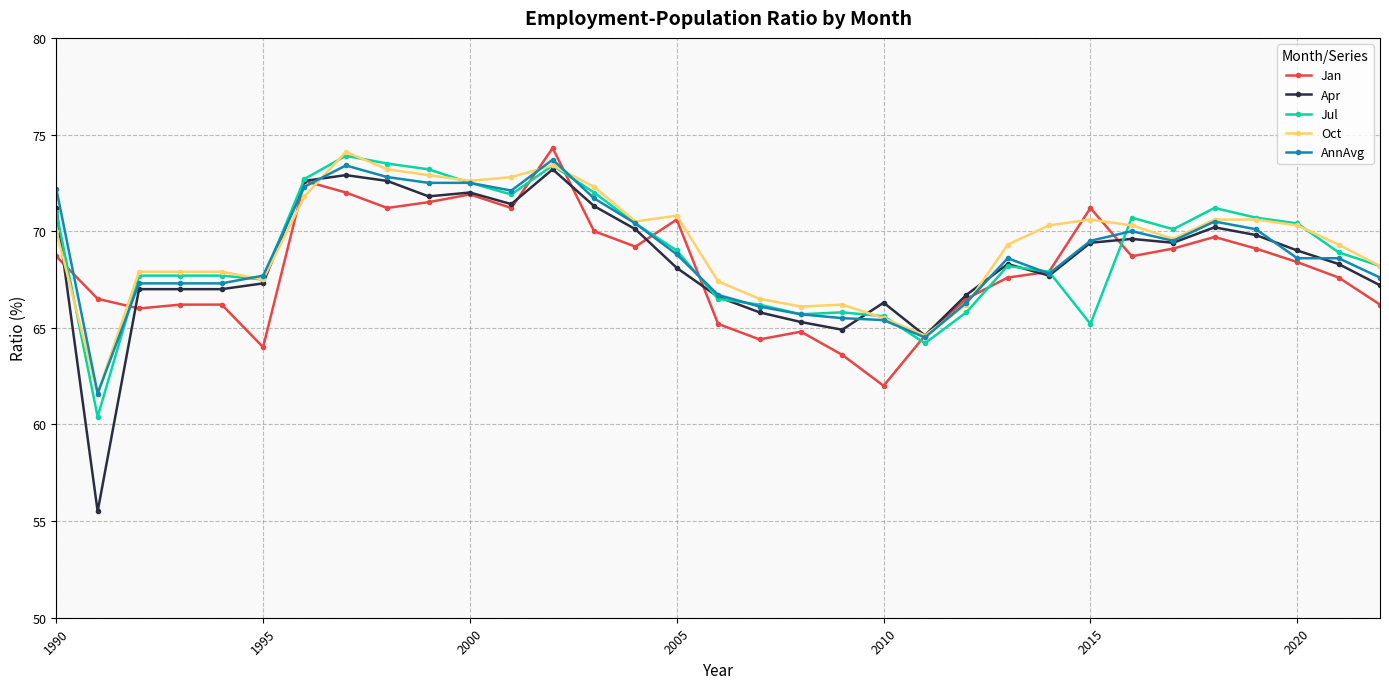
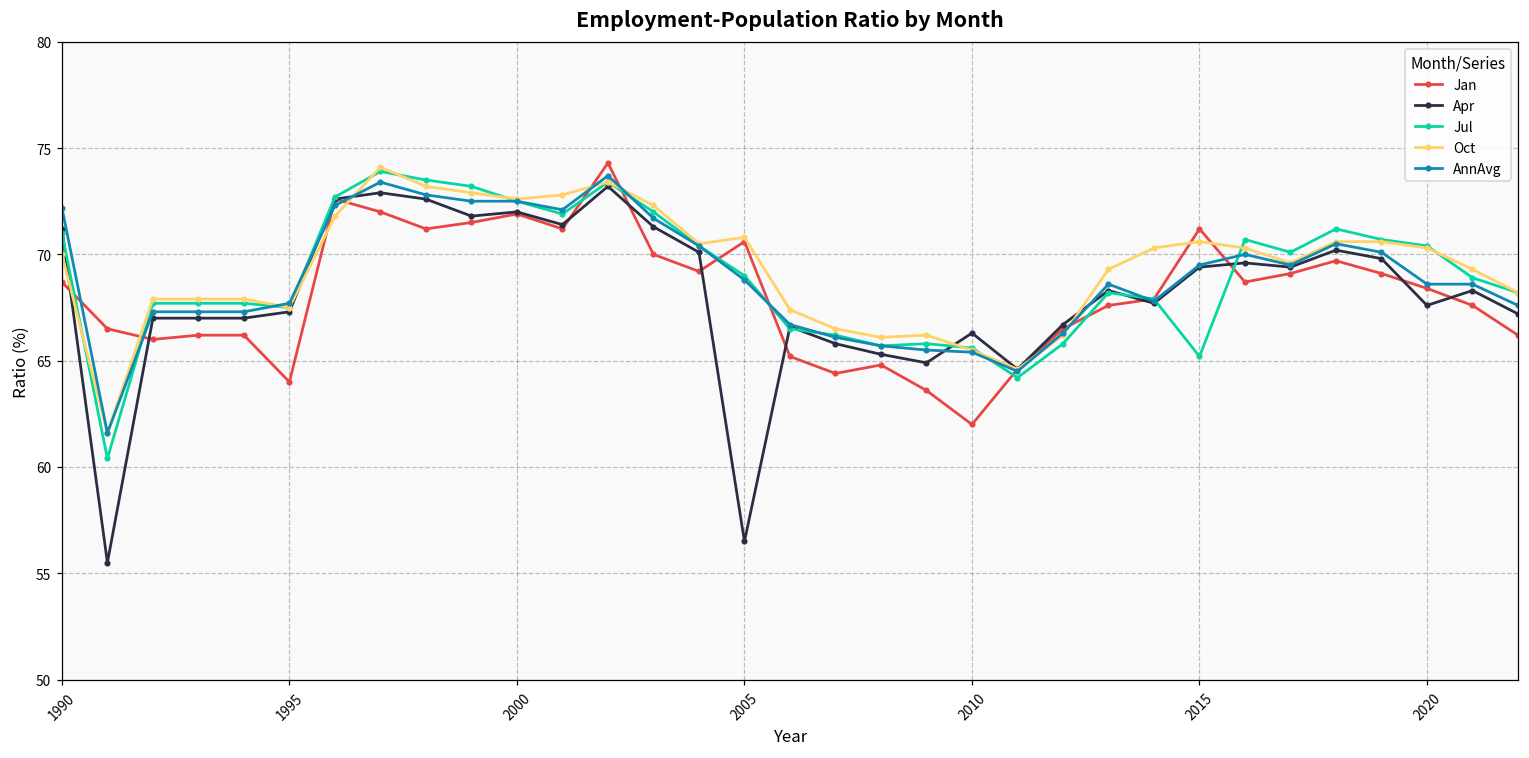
  {
    "Jan": {
      "1990": 68.7,
      "1995": 64.0,
      "2005": 70.6,
      "2010": 62.0,
      "2015": 71.2,
      "2020": 68.4
    },
    "Apr": {
      "1990": 71.2,
      "1995": 67.3,
-     "2005": 68.1,
+     "2005": 56.5,
      "2010": 66.3,
-     "2020": 69.0
+     "2020": 67.6
    },
    "Jul": {
      "1990": 71.0,
      "2005": 69.0,
      "2015": 65.2
    },
    "Oct": {
      "1990": 70.0,
      "2005": 70.8,
      "2015": 70.6
    },
    "AnnAvg": {
      "1990": 72.2,
      "1995": 67.7,
      "2005": 68.8,
      "2020": 68.6
    }
  }
